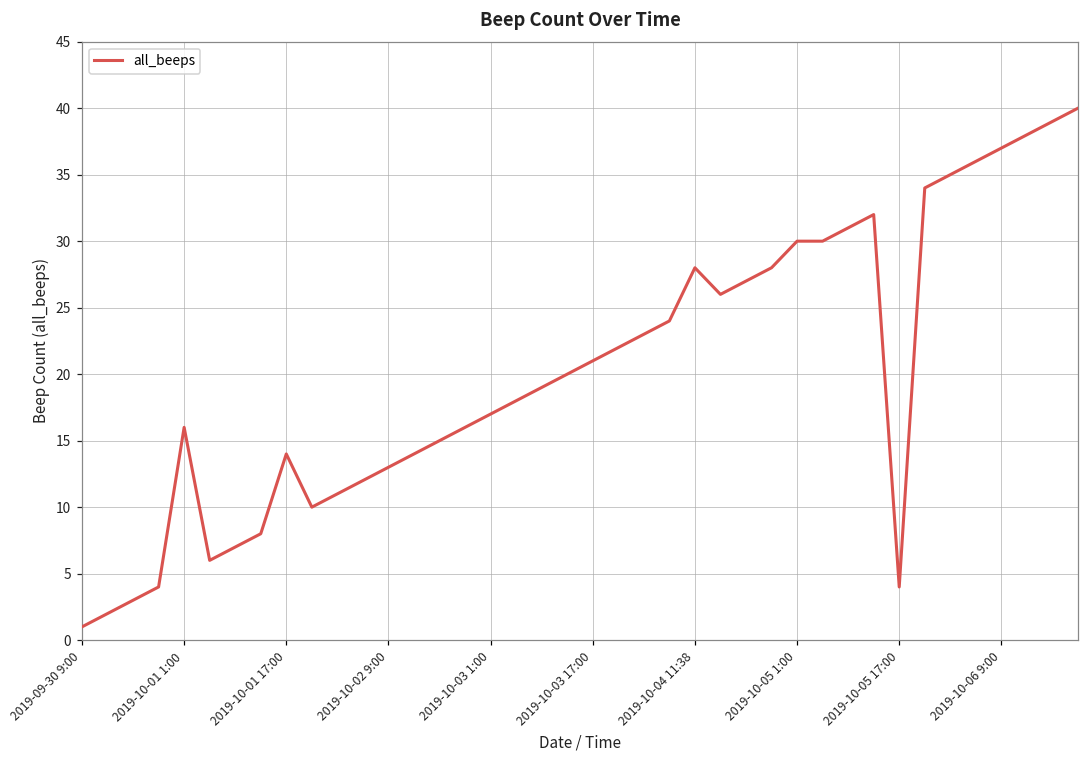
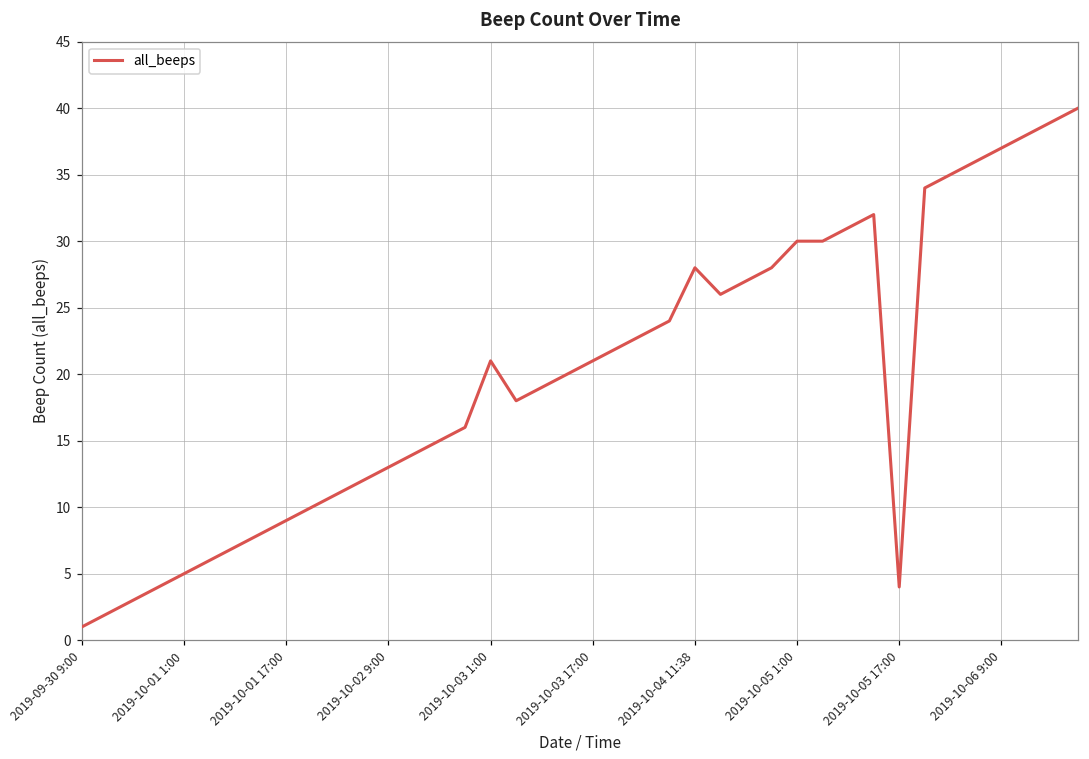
  {
    "2019-09-30 9:00": 1,
-   "2019-10-01 1:00": 16,
-   "2019-10-01 17:00": 14,
+   "2019-10-01 1:00": 5,
+   "2019-10-01 17:00": 9,
    "2019-10-02 9:00": 13,
-   "2019-10-03 1:00": 17,
+   "2019-10-03 1:00": 21,
    "2019-10-03 17:00": 21,
    "2019-10-04 11:38": 28,
    "2019-10-05 1:00": 30,
    "2019-10-05 17:00": 4,
    "2019-10-06 9:00": 37
  }
